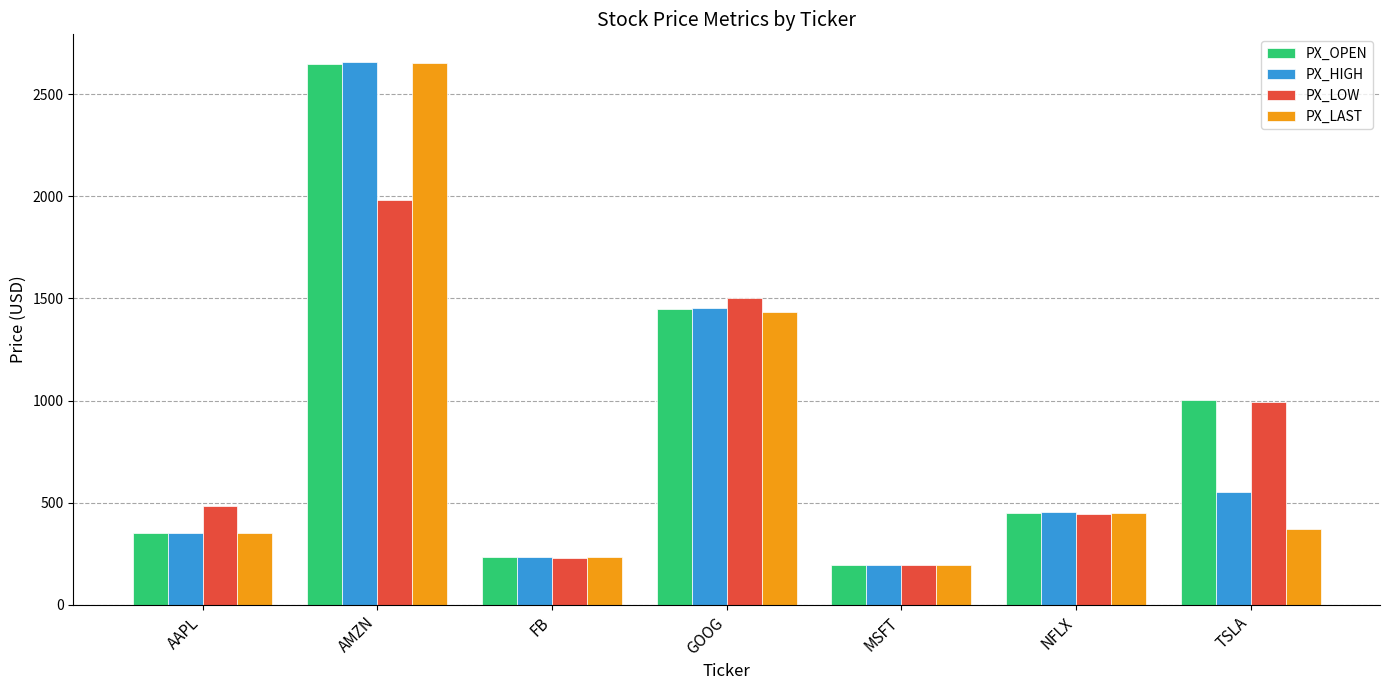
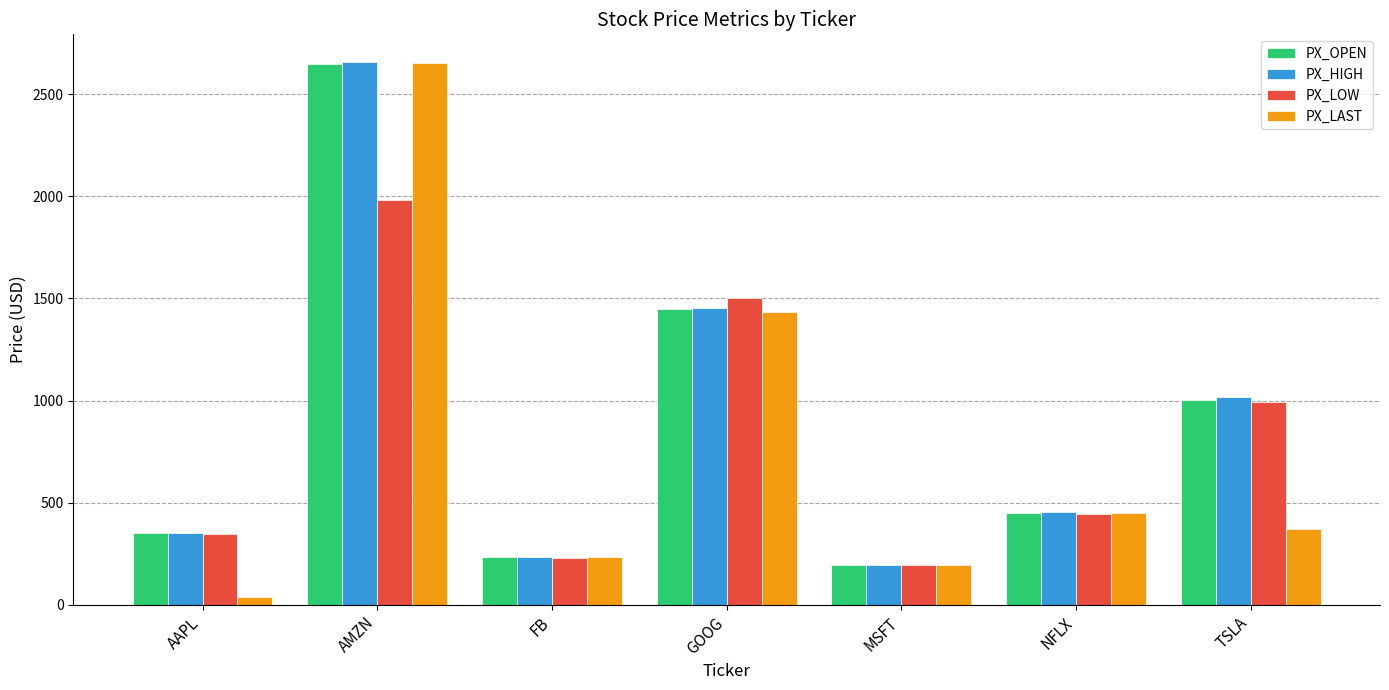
  {
    "PX_OPEN": {
      "AAPL": 350,
      "AMZN": 2650,
      "FB": 230,
      "GOOG": 1450,
      "MSFT": 190,
      "NFLX": 450,
      "TSLA": 1000
    },
    "PX_HIGH": {
      "AAPL": 350,
      "AMZN": 2660,
      "FB": 240,
      "GOOG": 1450,
      "MSFT": 200,
      "NFLX": 450,
-     "TSLA": 550
+     "TSLA": 1020
    },
    "PX_LOW": {
-     "AAPL": 490,
+     "AAPL": 350,
      "AMZN": 1980,
      "FB": 230,
      "GOOG": 1500,
      "MSFT": 190,
      "NFLX": 440,
      "TSLA": 990
    },
    "PX_LAST": {
-     "AAPL": 350,
+     "AAPL": 40,
      "AMZN": 2650,
      "FB": 240,
      "GOOG": 1440,
      "MSFT": 200,
      "NFLX": 450,
      "TSLA": 370
    }
  }
